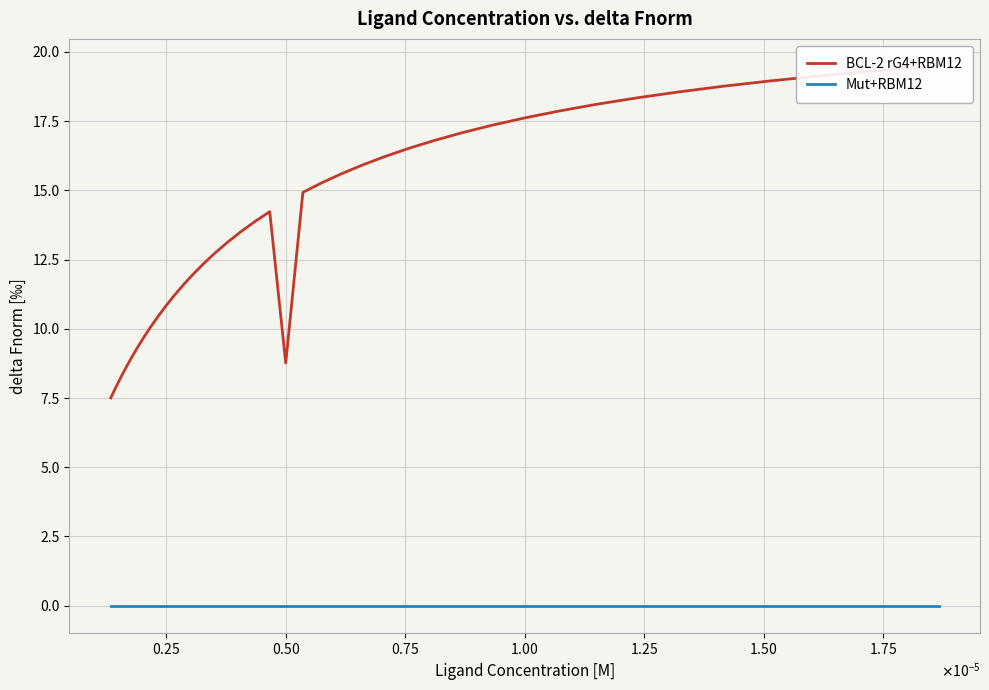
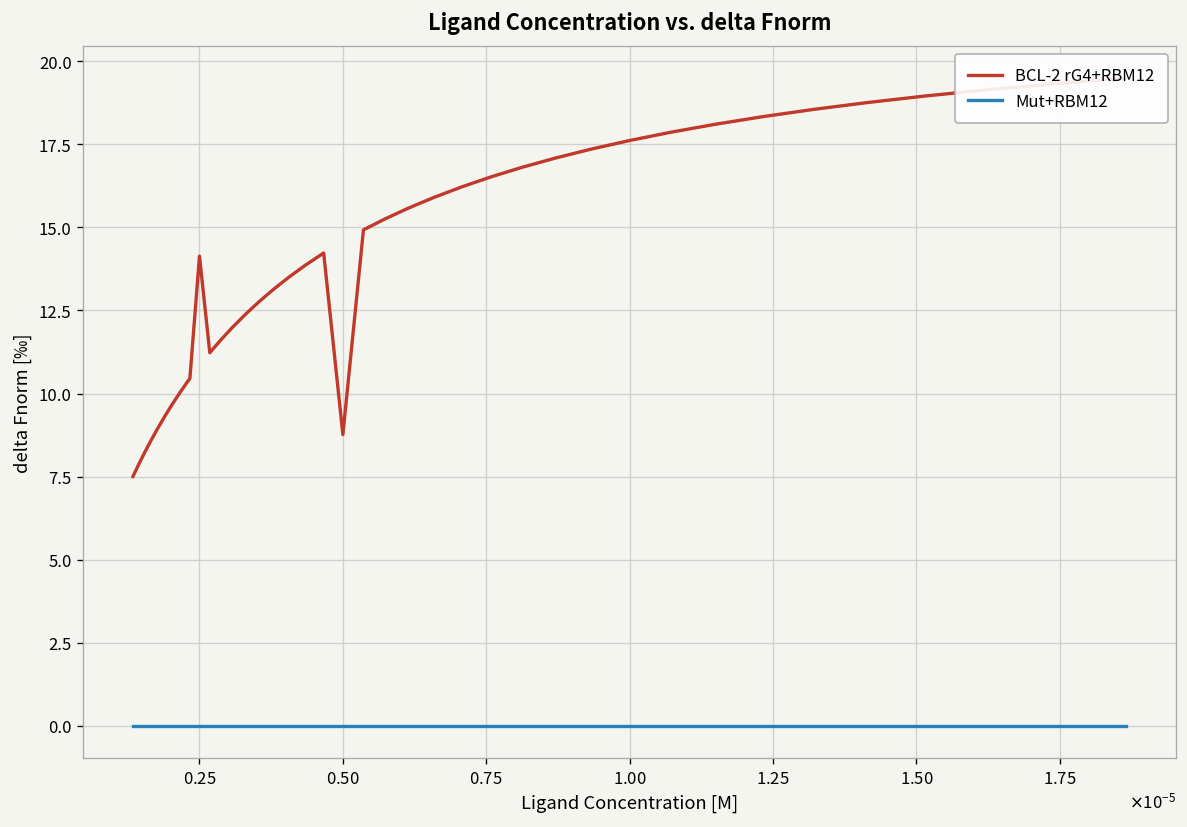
  {
    "BCL-2 rG4+RBM12": {
-     "0.25": 10.8,
+     "0.25": 14.1,
      "0.50": 8.8,
      "1.00": 17.6
    },
    "Mut+RBM12": {
      "0.25": 0.0,
      "0.50": 0.0,
      "1.00": 0.0
    }
  }
